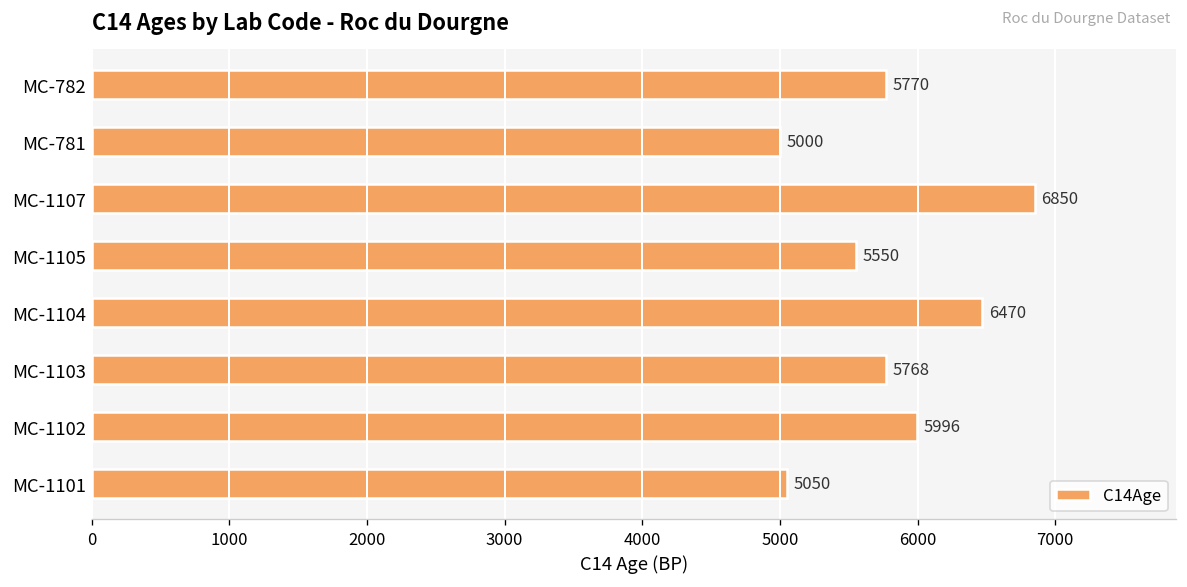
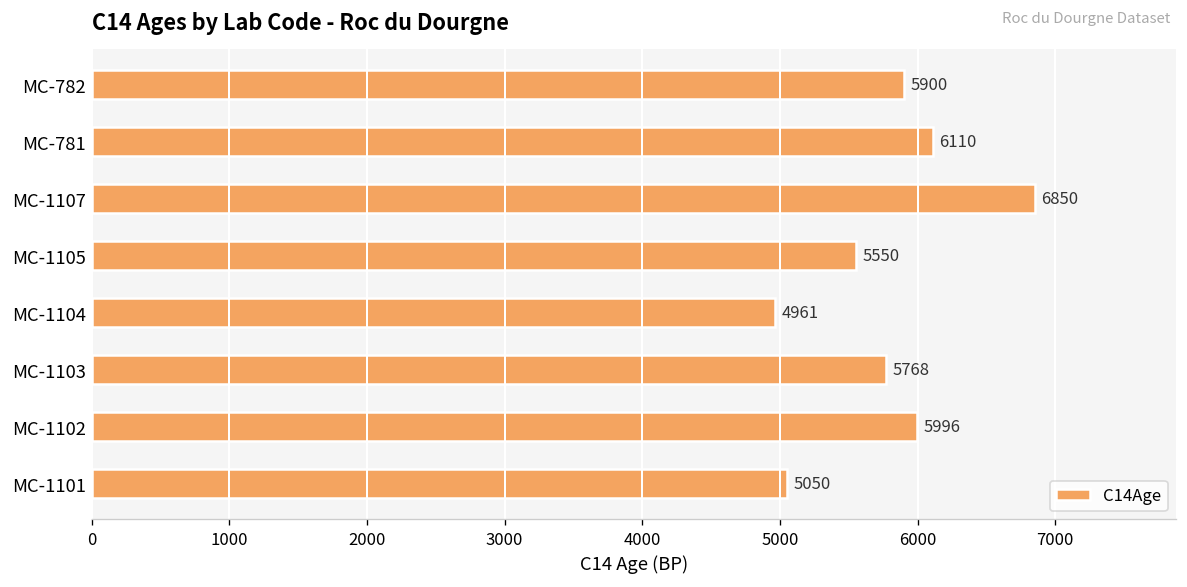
  {
-   "MC-782": 5770,
-   "MC-781": 5000,
+   "MC-782": 5900,
+   "MC-781": 6110,
    "MC-1107": 6850,
    "MC-1105": 5550,
-   "MC-1104": 6470,
+   "MC-1104": 4961,
    "MC-1103": 5768,
    "MC-1102": 5996,
    "MC-1101": 5050
  }
